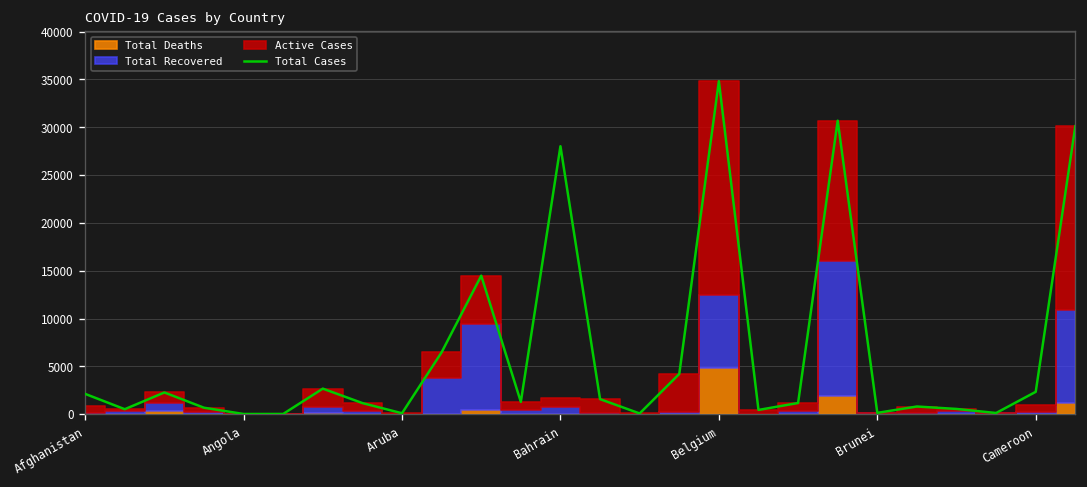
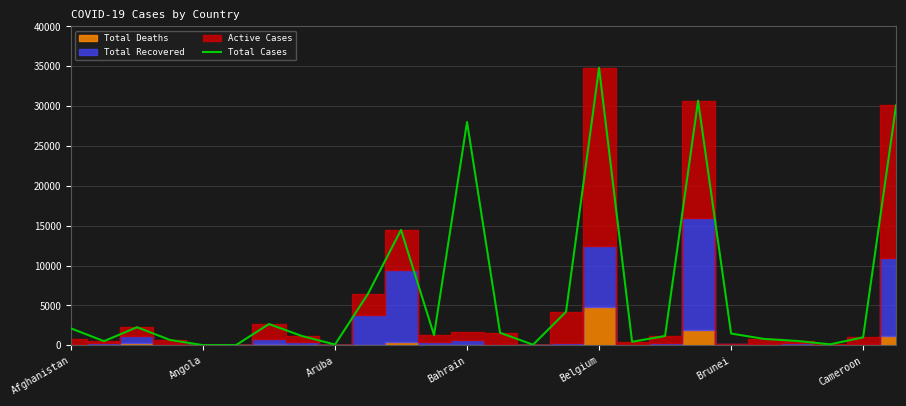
  {
    "Total Cases": {
      "Afghanistan": 2000,
      "Angola": 0,
      "Aruba": 0,
      "Bahrain": 28000,
      "Belgium": 35000,
-     "Brunei": 0,
-     "Cameroon": 2000
+     "Brunei": 1000,
+     "Cameroon": 1000
    }
  }
